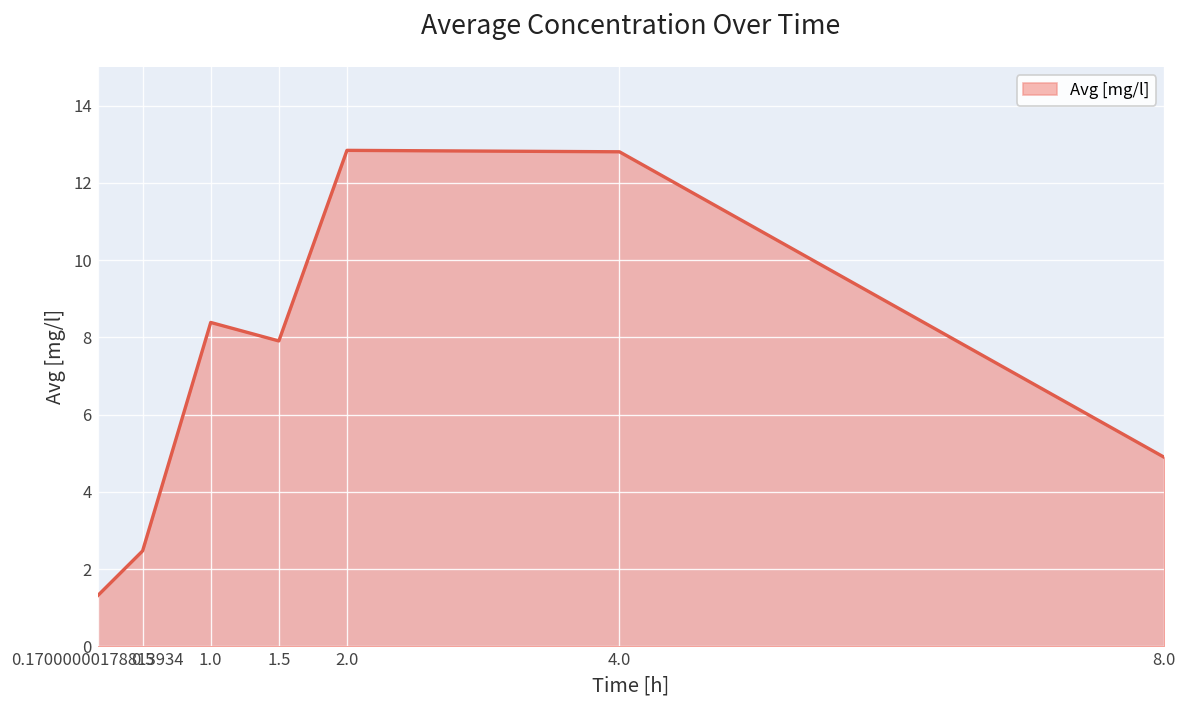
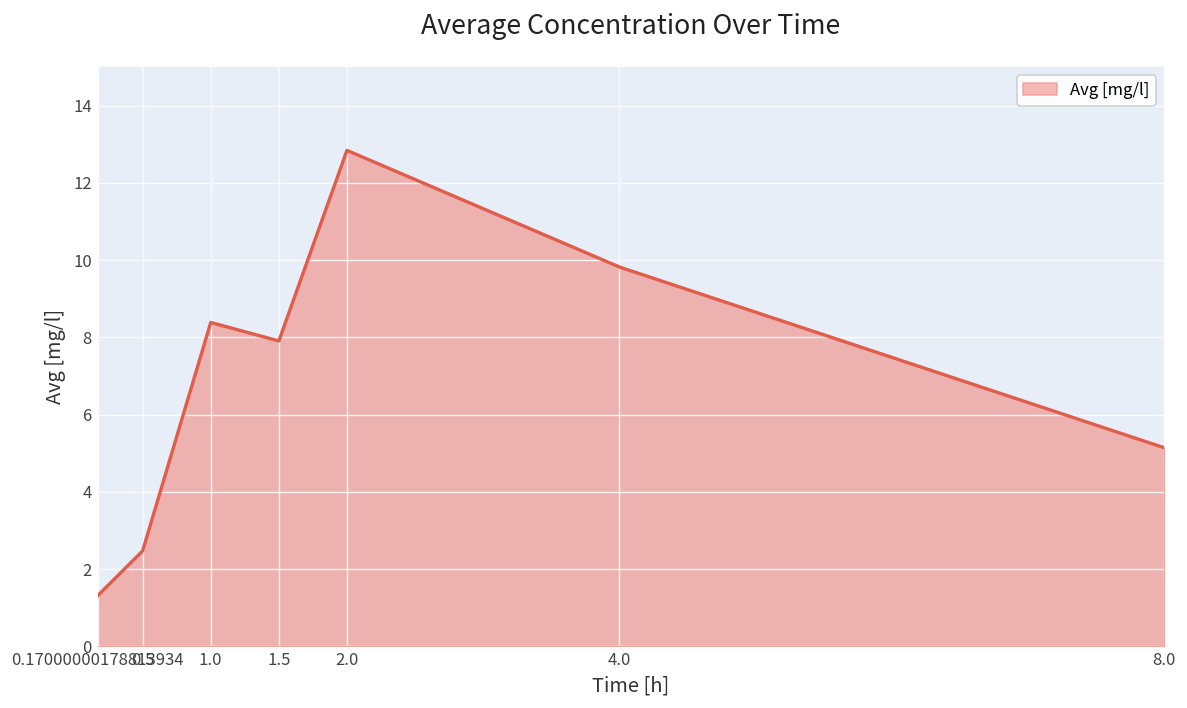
  {
    "0.17000000178813934": 1.3,
    "1.0": 8.4,
    "1.5": 7.9,
    "2.0": 12.8,
-   "4.0": 12.8,
-   "8.0": 4.9
+   "4.0": 9.8,
+   "8.0": 5.1
  }
